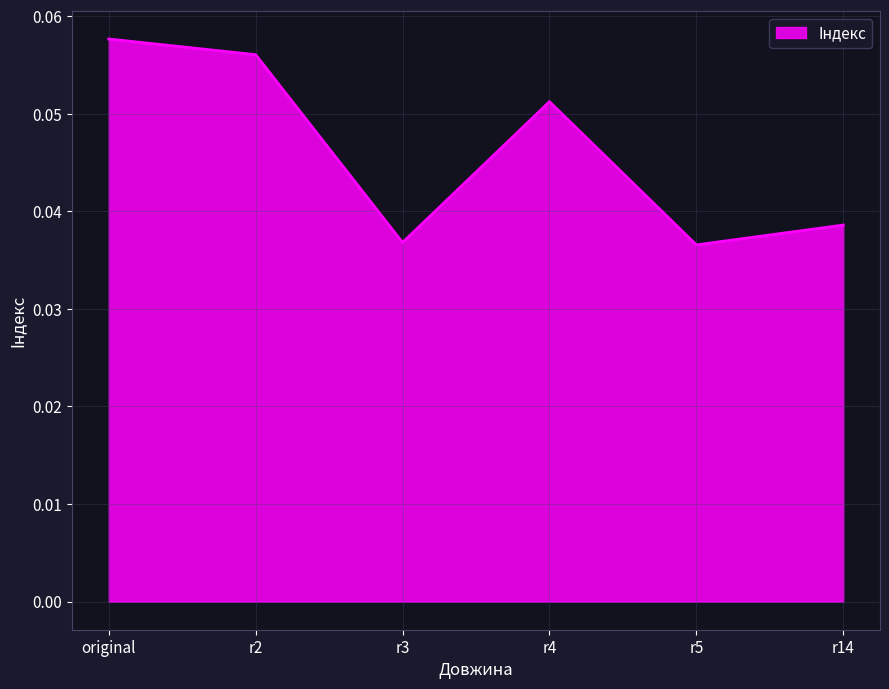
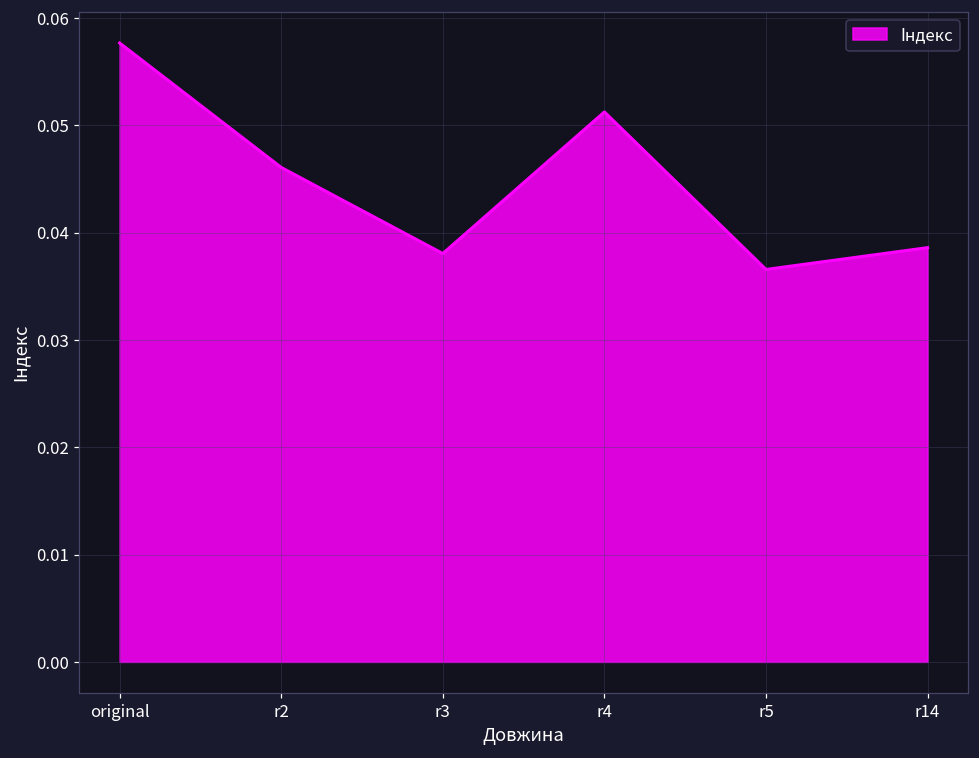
  {
    "original": 0.058,
-   "r2": 0.056,
-   "r3": 0.037,
+   "r2": 0.046,
+   "r3": 0.038,
    "r4": 0.051,
    "r5": 0.037,
    "r14": 0.039
  }
